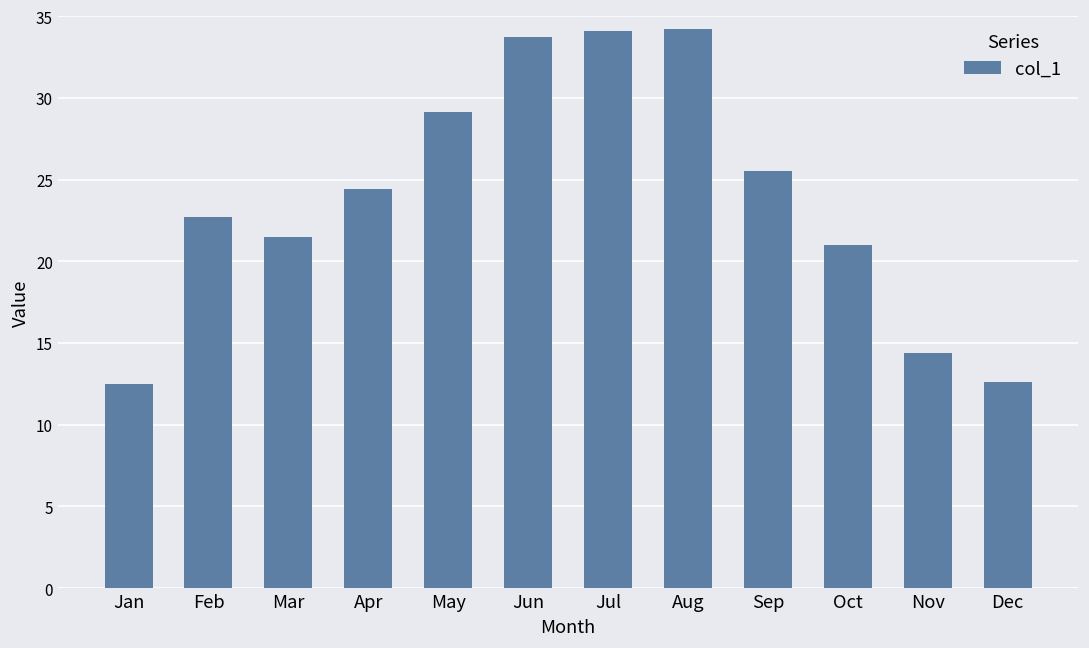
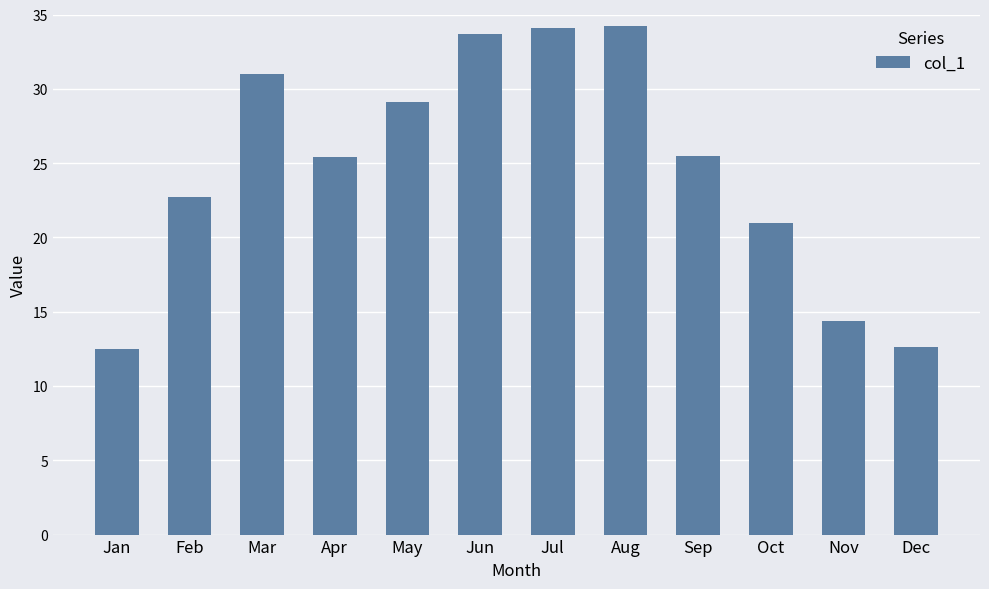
  {
    "Jan": 12.5,
    "Feb": 22.7,
-   "Mar": 21.5,
-   "Apr": 24.4,
+   "Mar": 31.0,
+   "Apr": 25.4,
    "May": 29.1,
    "Jun": 33.7,
    "Jul": 34.1,
    "Aug": 34.2,
    "Sep": 25.5,
    "Oct": 21.0,
    "Nov": 14.4,
    "Dec": 12.6
  }
